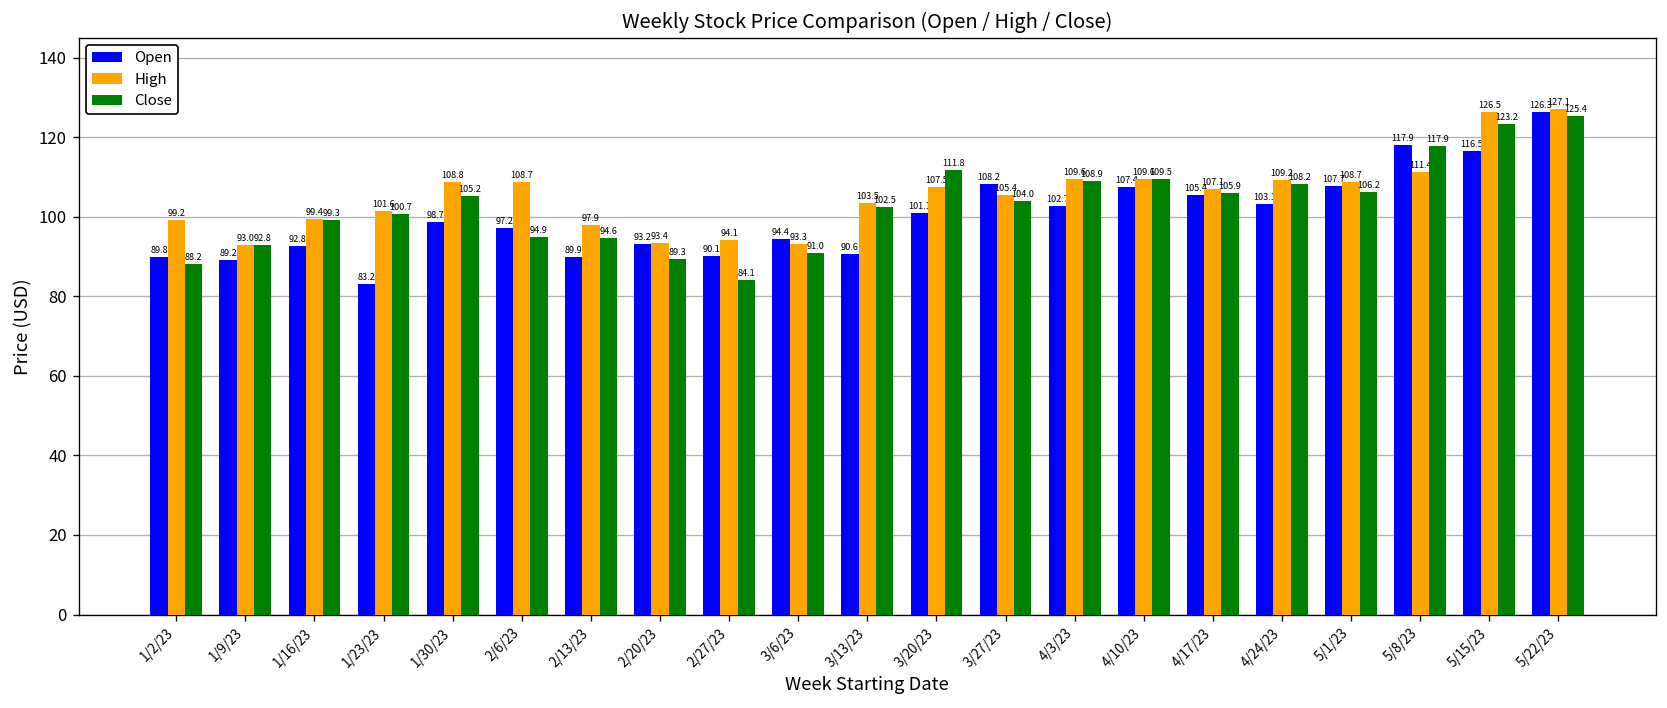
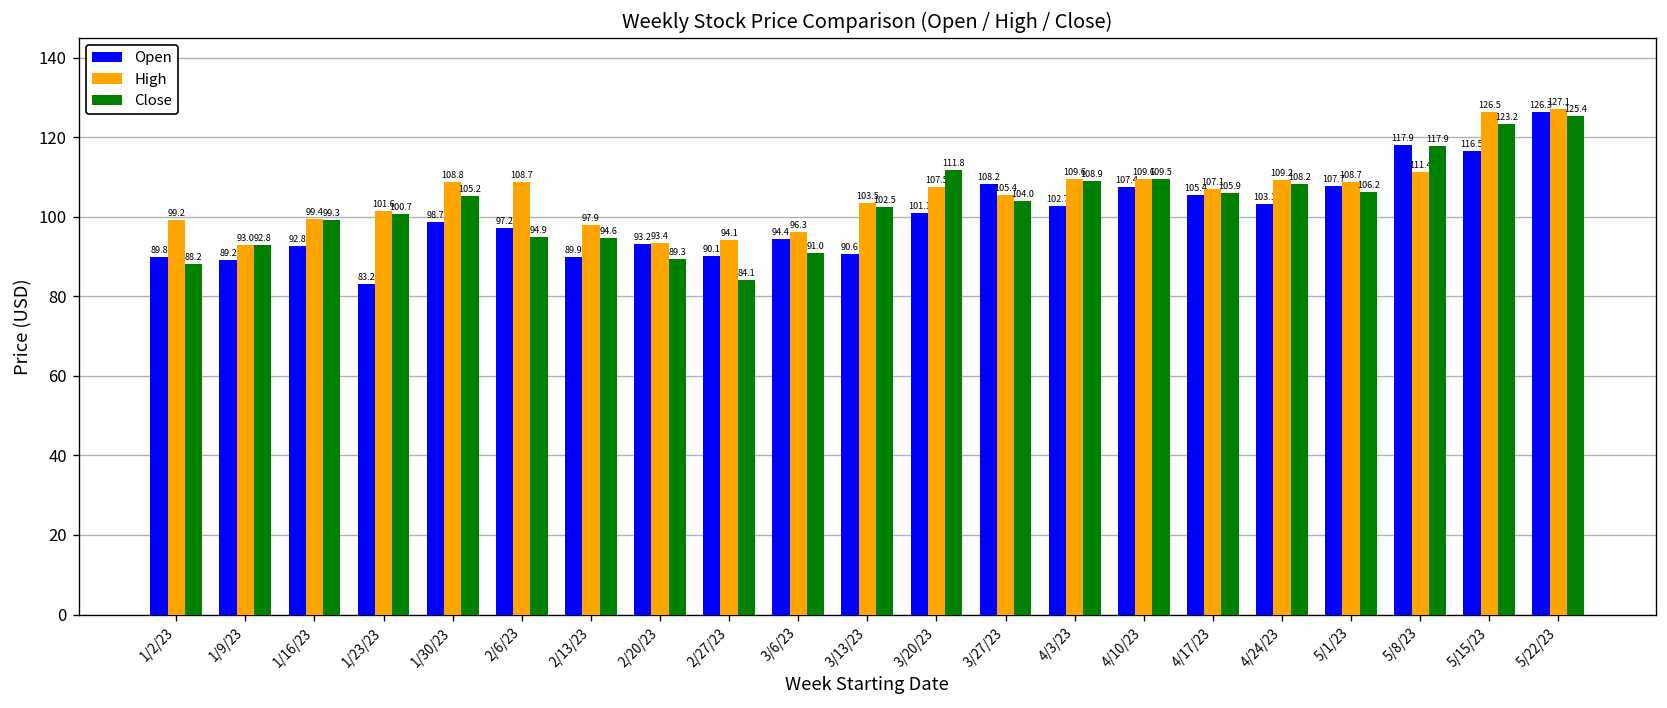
  {
    "Open": {
      "1/2/23": 89.8,
      "1/9/23": 89.2,
      "1/16/23": 92.8,
      "1/23/23": 83.2,
      "1/30/23": 98.7,
      "2/6/23": 97.2,
      "2/13/23": 89.9,
      "2/20/23": 93.2,
      "2/27/23": 90.1,
      "3/6/23": 94.4,
      "3/13/23": 90.6,
      "3/20/23": 101.1,
      "3/27/23": 108.2,
      "4/3/23": 102.7,
      "4/10/23": 107.4,
      "4/17/23": 105.4,
      "4/24/23": 103.1,
      "5/1/23": 107.7,
      "5/8/23": 117.9,
      "5/15/23": 116.5
    },
    "High": {
      "1/2/23": 99.2,
      "1/9/23": 93.0,
      "1/16/23": 99.4,
      "1/30/23": 108.8,
      "2/6/23": 108.7,
      "2/13/23": 97.9,
      "2/20/23": 93.4,
      "2/27/23": 94.1,
-     "3/6/23": 93.3,
+     "3/6/23": 96.3,
      "3/13/23": 103.5,
      "3/20/23": 107.5,
      "3/27/23": 105.4,
      "4/17/23": 107.1,
      "5/1/23": 108.7,
      "5/8/23": 111.4,
      "5/15/23": 126.5
    },
    "Close": {
      "1/2/23": 88.2,
      "1/9/23": 92.8,
      "1/16/23": 99.3,
      "1/30/23": 105.2,
      "2/6/23": 94.9,
      "2/13/23": 94.6,
      "2/20/23": 89.3,
      "2/27/23": 84.1,
      "3/6/23": 91.0,
      "3/13/23": 102.5,
      "3/20/23": 111.8,
      "3/27/23": 104.0,
      "4/17/23": 105.9,
      "5/1/23": 106.2,
      "5/8/23": 117.9,
      "5/15/23": 123.2,
      "5/22/23": 125.4
    }
  }
